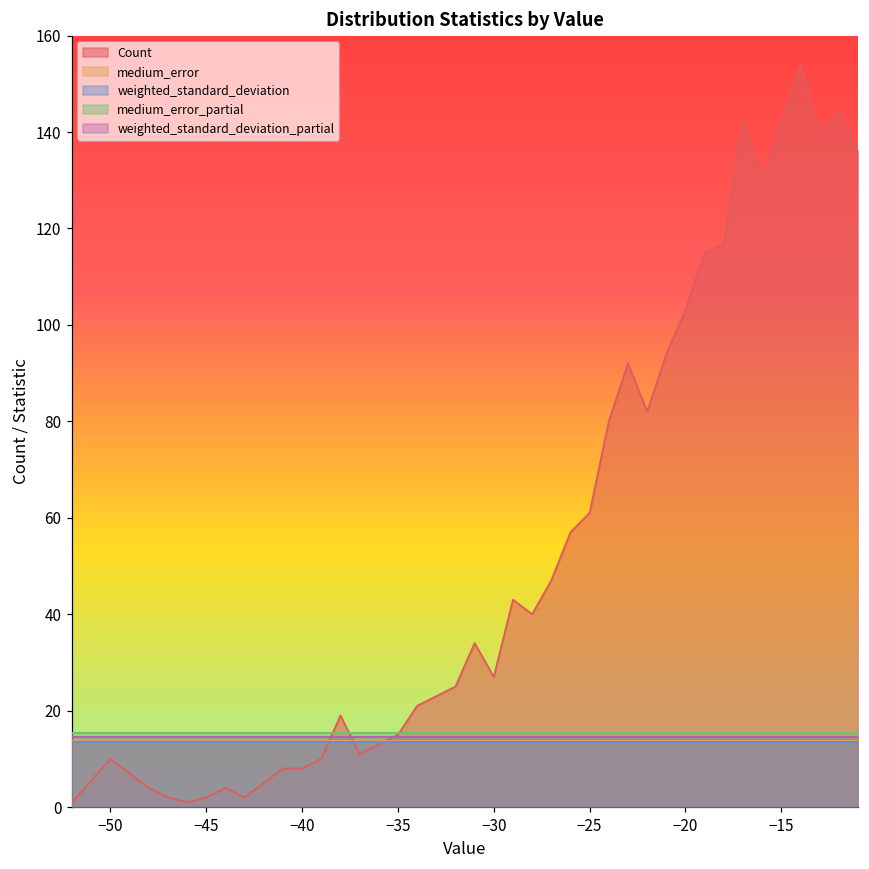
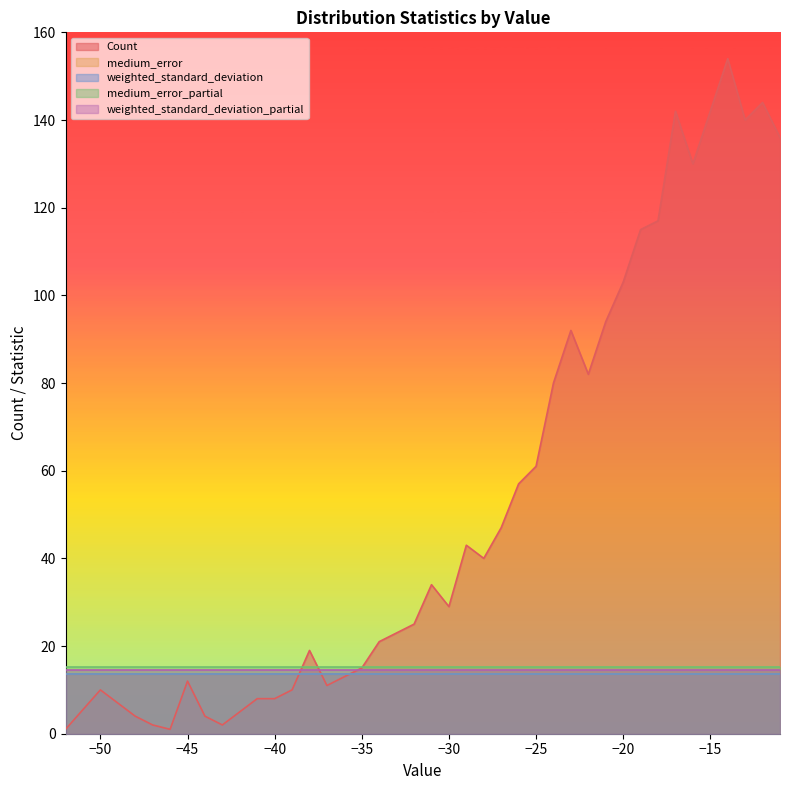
  {
    "Count": {
      "−50": 10,
-     "−45": 2,
+     "−45": 12,
      "−40": 8,
-     "−30": 27,
+     "−30": 29,
      "−25": 61,
      "−20": 103,
      "−15": 142
    },
    "weighted_standard_deviation": {
      "−50": 14,
      "−45": 14,
      "−40": 14,
      "−35": 14,
      "−30": 14,
      "−25": 14,
      "−20": 14,
      "−15": 14
    },
    "medium_error_partial": {
      "−50": 15,
      "−45": 15,
      "−40": 15,
      "−30": 15,
      "−25": 15,
      "−20": 15,
      "−15": 15
    },
    "weighted_standard_deviation_partial": {
      "−50": 15,
      "−45": 15,
      "−40": 15,
      "−30": 15,
      "−25": 15,
      "−20": 15,
      "−15": 15
    }
  }
